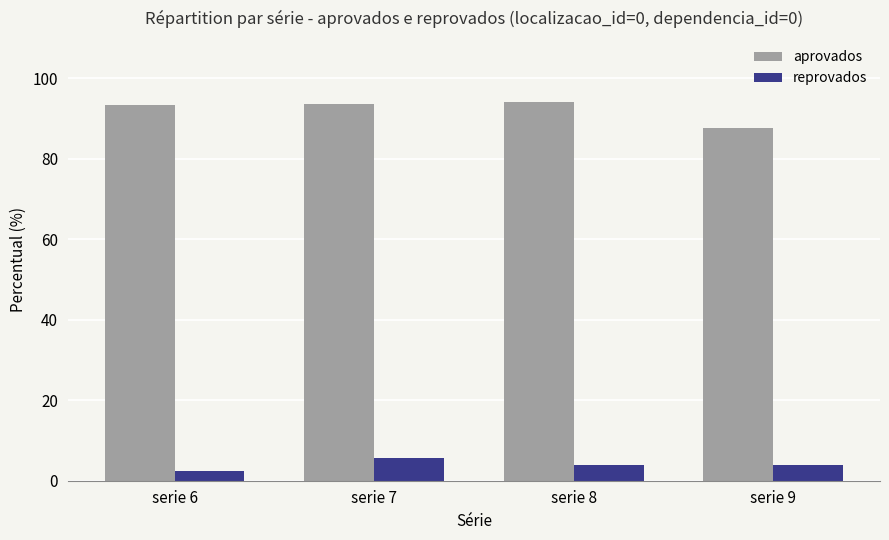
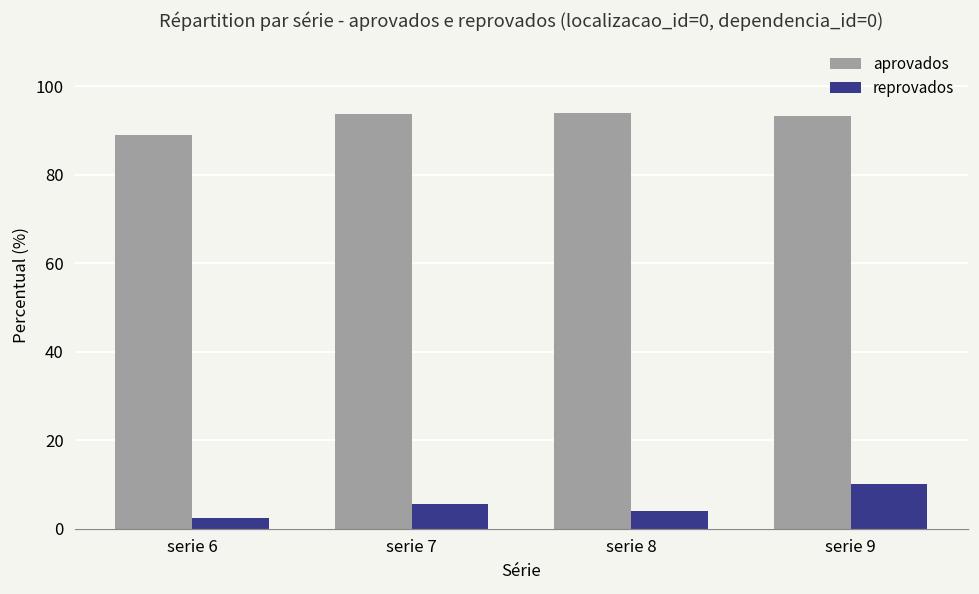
  {
    "aprovados": {
-     "serie 6": 93,
+     "serie 6": 89,
      "serie 7": 94,
      "serie 8": 94,
-     "serie 9": 88
+     "serie 9": 93
    },
    "reprovados": {
      "serie 6": 2,
      "serie 7": 6,
      "serie 8": 4,
-     "serie 9": 4
+     "serie 9": 10
    }
  }
